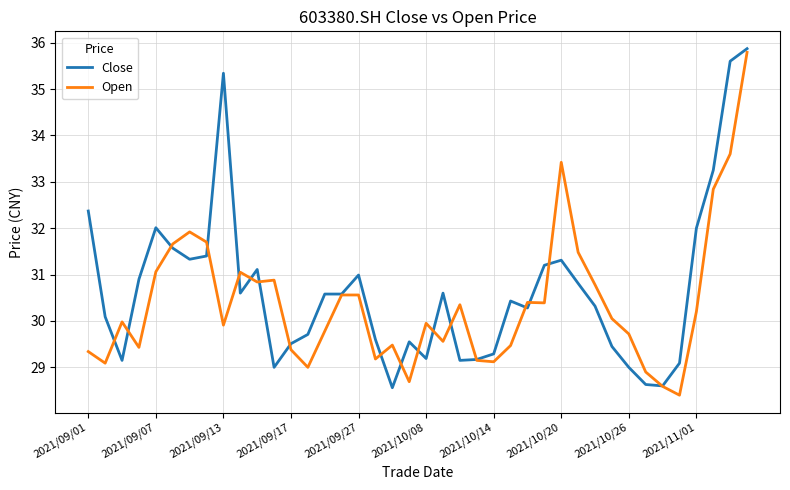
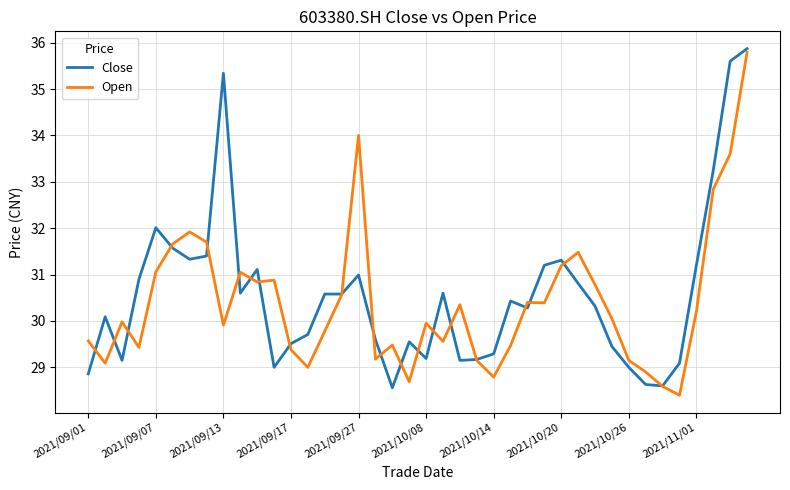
  {
    "Close": {
-     "2021/09/01": 32.4,
+     "2021/09/01": 28.9,
      "2021/09/07": 32.0,
      "2021/09/13": 35.3,
      "2021/09/17": 29.5,
      "2021/09/27": 31.0,
      "2021/10/08": 29.2,
      "2021/10/14": 29.3,
      "2021/10/20": 31.3,
      "2021/10/26": 29.0,
-     "2021/11/01": 32.0
+     "2021/11/01": 31.2
    },
    "Open": {
-     "2021/09/01": 29.3,
+     "2021/09/01": 29.6,
      "2021/09/07": 31.1,
      "2021/09/13": 29.9,
      "2021/09/17": 29.4,
-     "2021/09/27": 30.6,
+     "2021/09/27": 34.0,
      "2021/10/08": 30.0,
-     "2021/10/14": 29.1,
-     "2021/10/20": 33.4,
-     "2021/10/26": 29.7,
+     "2021/10/14": 28.8,
+     "2021/10/20": 31.2,
+     "2021/10/26": 29.2,
      "2021/11/01": 30.2
    }
  }
